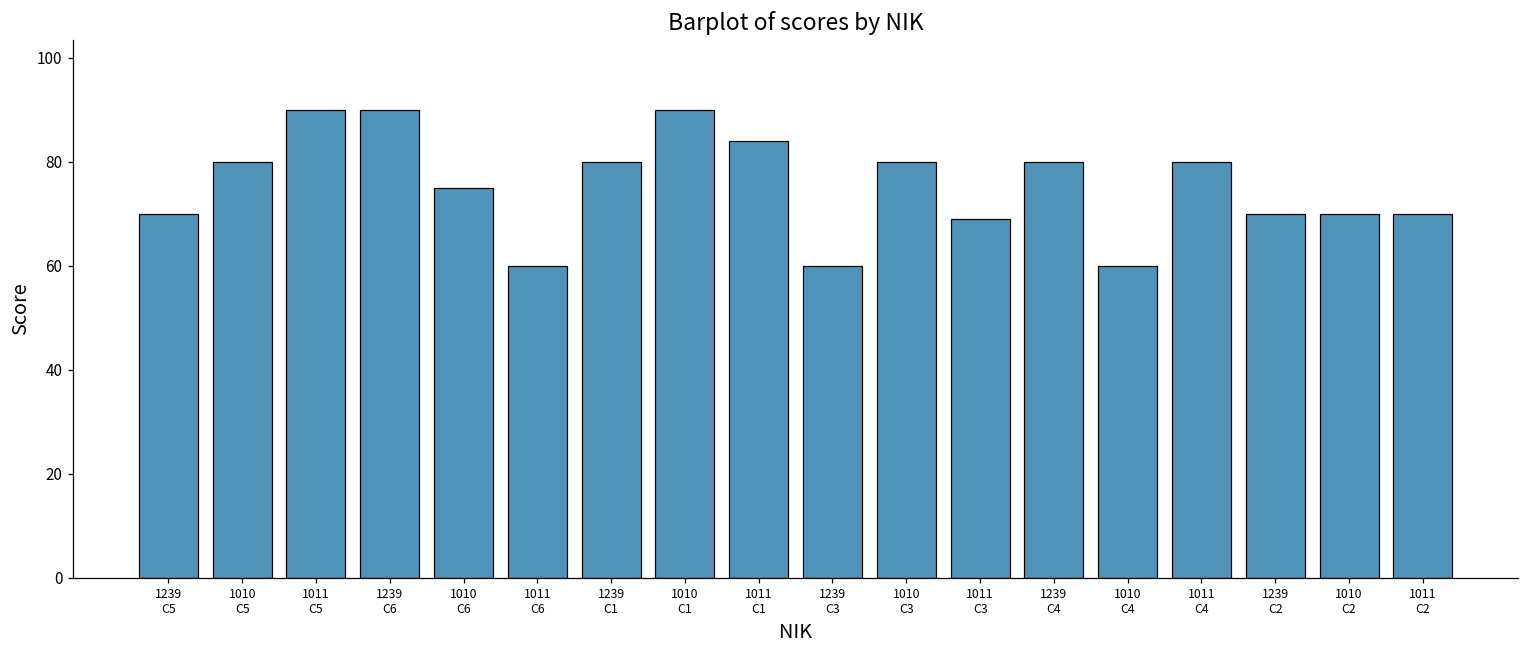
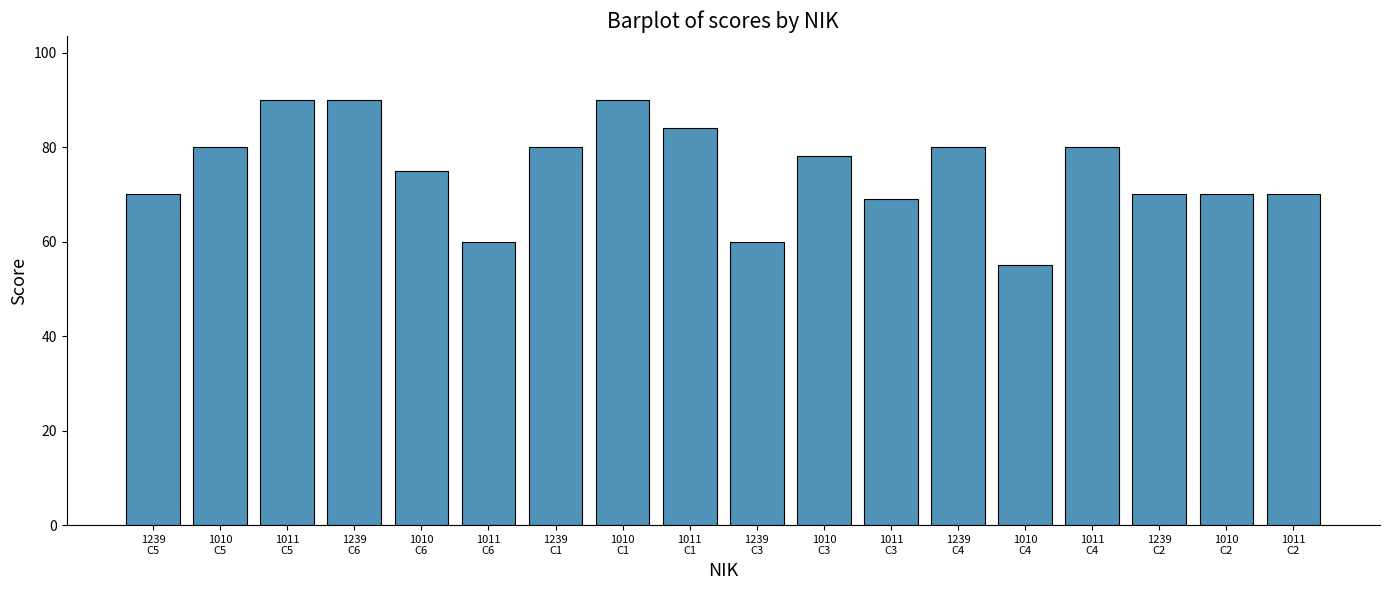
  {
    "1239 C5": 70,
    "1010 C5": 80,
    "1011 C5": 90,
    "1239 C6": 90,
    "1010 C6": 75,
    "1011 C6": 60,
    "1239 C1": 80,
    "1010 C1": 90,
    "1011 C1": 84,
    "1239 C3": 60,
-   "1010 C3": 80,
+   "1010 C3": 78,
    "1011 C3": 69,
    "1239 C4": 80,
-   "1010 C4": 60,
+   "1010 C4": 55,
    "1011 C4": 80,
    "1239 C2": 70,
    "1010 C2": 70,
    "1011 C2": 70
  }
